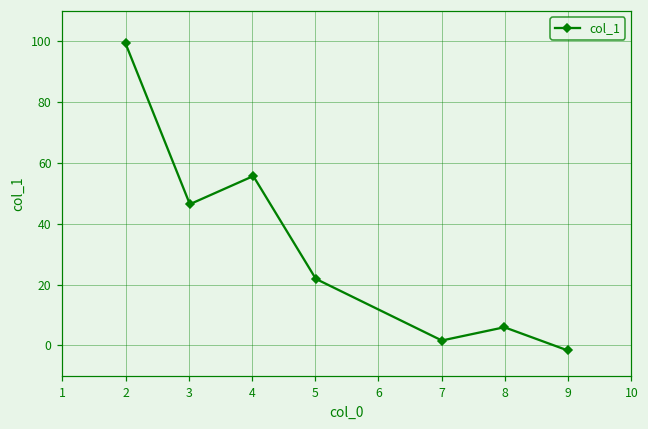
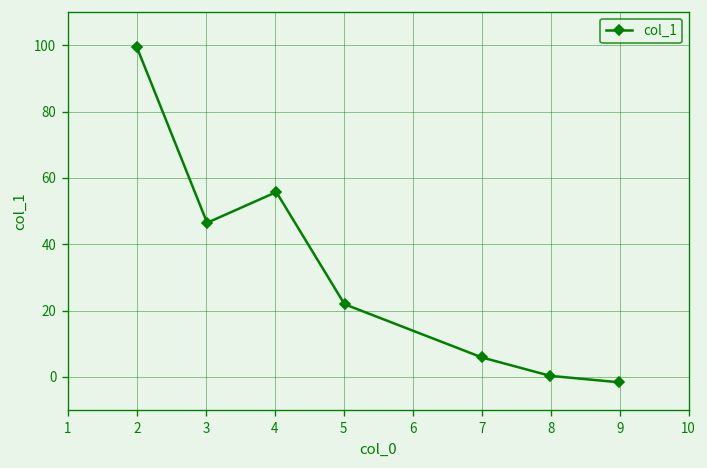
  {
    "2": 99,
    "3": 46,
    "5": 22,
-   "7": 2,
-   "8": 6,
+   "7": 6,
+   "8": 0,
    "9": -2
  }
